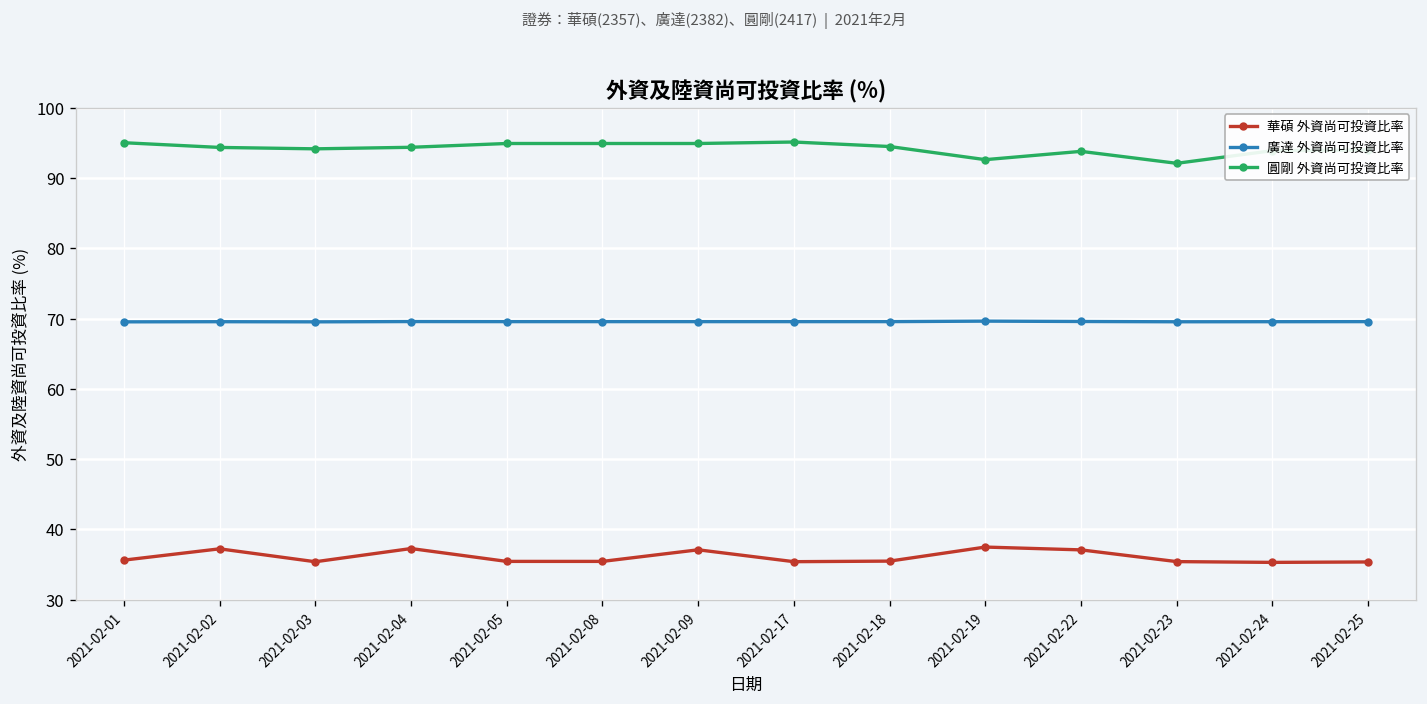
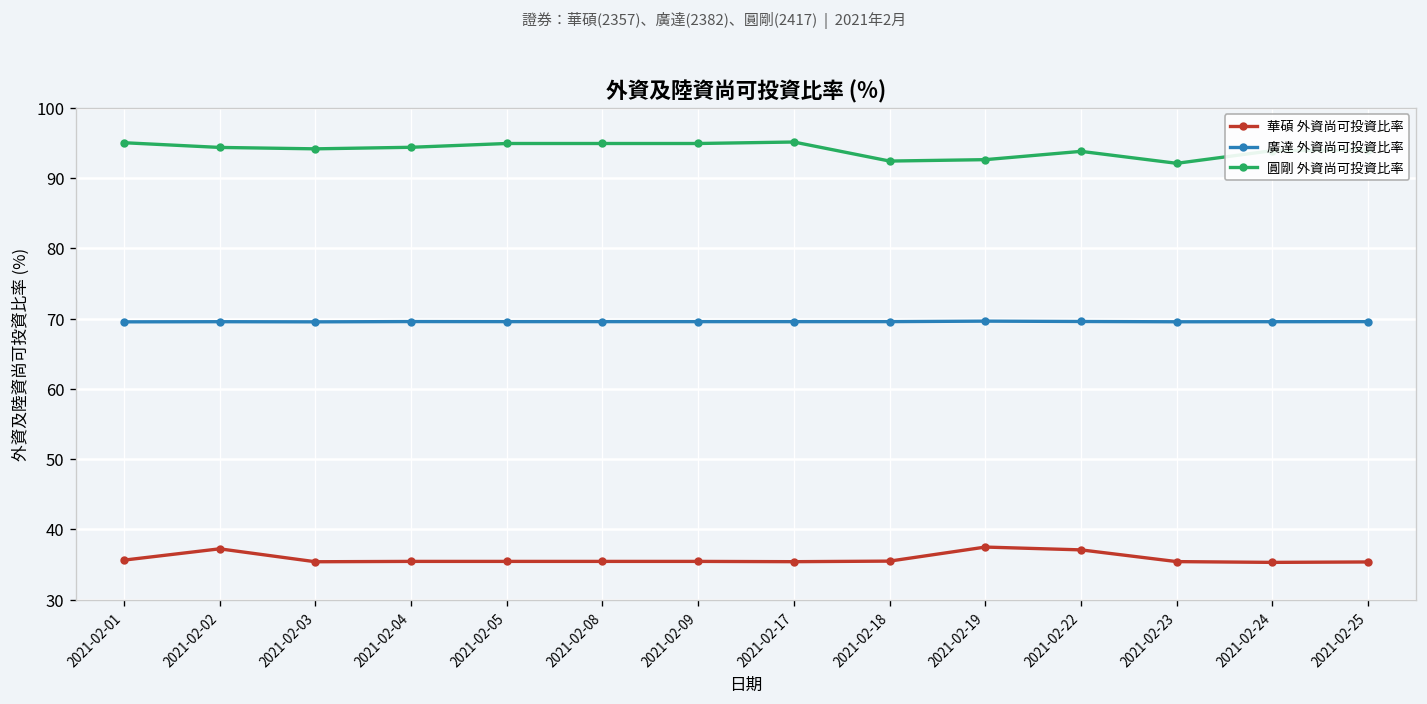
  {
    "華碩 外資尚可投資比率": {
      "2021-02-01": 36,
      "2021-02-02": 37,
      "2021-02-03": 35,
-     "2021-02-04": 37,
+     "2021-02-04": 35,
      "2021-02-05": 35,
      "2021-02-08": 35,
-     "2021-02-09": 37,
+     "2021-02-09": 35,
      "2021-02-17": 35,
      "2021-02-18": 35,
      "2021-02-19": 37,
      "2021-02-22": 37,
      "2021-02-23": 35,
      "2021-02-24": 35,
      "2021-02-25": 35
    },
    "廣達 外資尚可投資比率": {
      "2021-02-01": 70,
      "2021-02-02": 70,
      "2021-02-03": 70,
      "2021-02-04": 70,
      "2021-02-05": 70,
      "2021-02-08": 70,
      "2021-02-09": 70,
      "2021-02-17": 70,
      "2021-02-18": 70,
      "2021-02-19": 70,
      "2021-02-22": 70,
      "2021-02-23": 70,
      "2021-02-24": 70,
      "2021-02-25": 70
    },
    "圓剛 外資尚可投資比率": {
      "2021-02-01": 95,
      "2021-02-02": 94,
      "2021-02-03": 94,
      "2021-02-04": 94,
      "2021-02-05": 95,
      "2021-02-08": 95,
      "2021-02-09": 95,
      "2021-02-17": 95,
-     "2021-02-18": 94,
+     "2021-02-18": 92,
      "2021-02-19": 93,
      "2021-02-22": 94,
      "2021-02-23": 92
    }
  }
